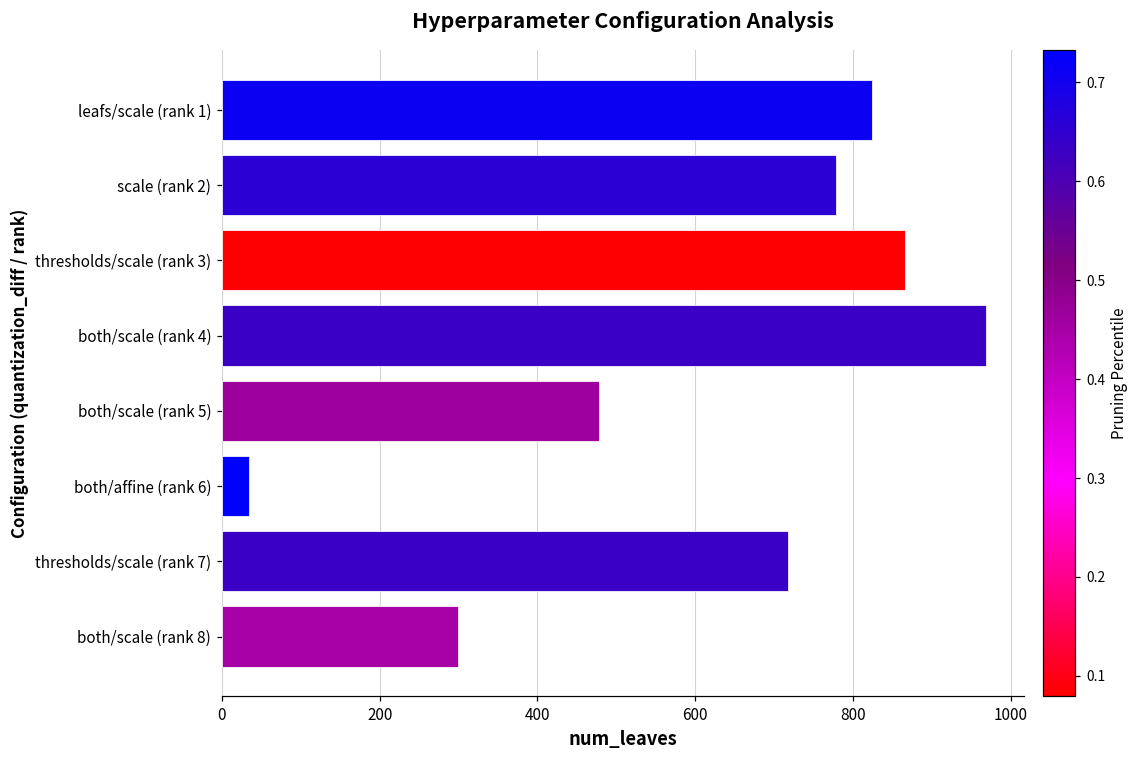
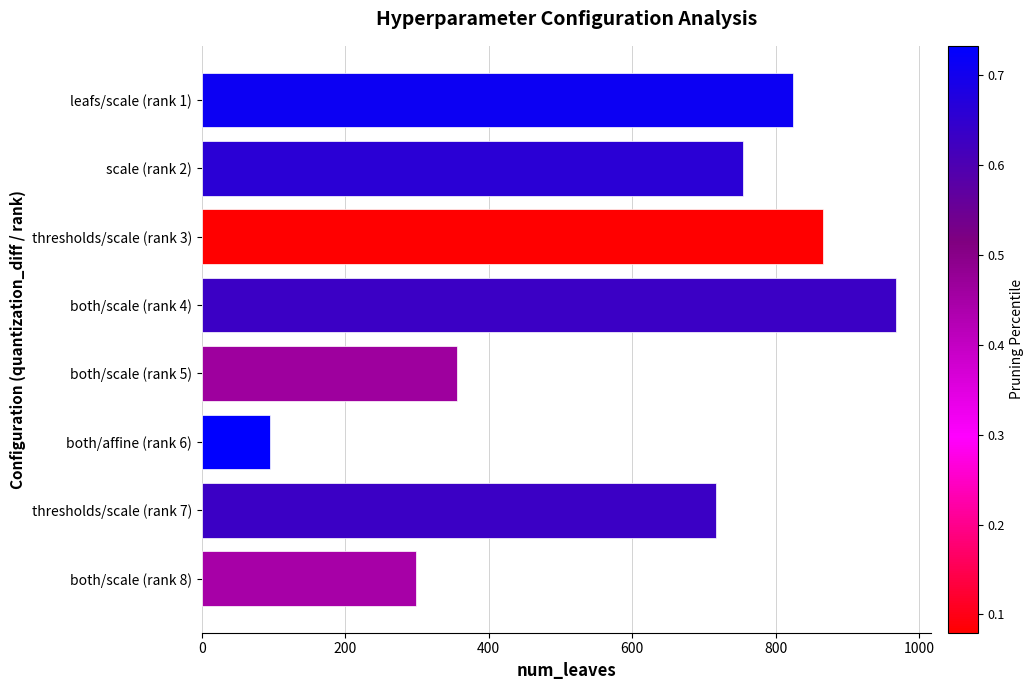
  {
    "leafs/scale (rank 1)": 820,
-   "scale (rank 2)": 780,
+   "scale (rank 2)": 750,
    "thresholds/scale (rank 3)": 870,
    "both/scale (rank 4)": 970,
-   "both/scale (rank 5)": 480,
-   "both/affine (rank 6)": 30,
+   "both/scale (rank 5)": 360,
+   "both/affine (rank 6)": 100,
    "thresholds/scale (rank 7)": 720,
    "both/scale (rank 8)": 300
  }
